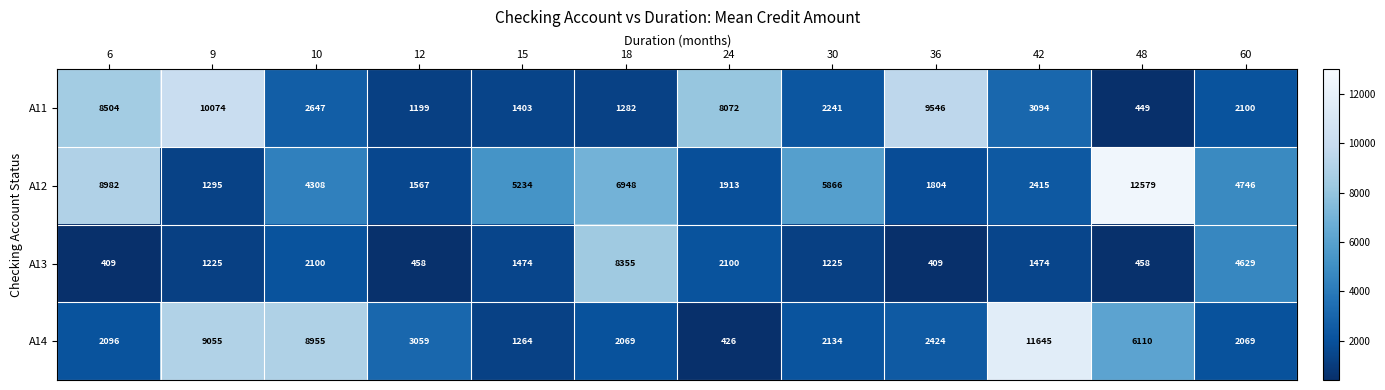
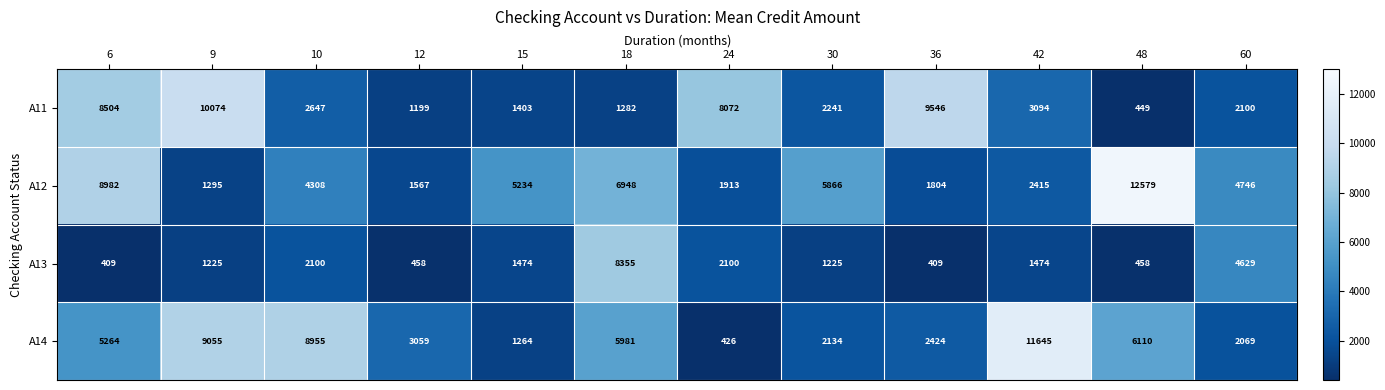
  {
    "A11": {
      "6": 8504,
      "9": 10074,
      "10": 2647,
      "12": 1199,
      "15": 1403,
      "18": 1282,
      "24": 8072,
      "30": 2241,
      "36": 9546,
      "42": 3094,
      "48": 449,
      "60": 2100
    },
    "A12": {
      "6": 8982,
      "9": 1295,
      "10": 4308,
      "12": 1567,
      "15": 5234,
      "18": 6948,
      "24": 1913,
      "30": 5866,
      "36": 1804,
      "42": 2415,
      "48": 12579,
      "60": 4746
    },
    "A13": {
      "6": 409,
      "9": 1225,
      "10": 2100,
      "12": 458,
      "15": 1474,
      "18": 8355,
      "24": 2100,
      "30": 1225,
      "36": 409,
      "42": 1474,
      "48": 458,
      "60": 4629
    },
    "A14": {
-     "6": 2096,
+     "6": 5264,
      "9": 9055,
      "10": 8955,
      "12": 3059,
      "15": 1264,
-     "18": 2069,
+     "18": 5981,
      "24": 426,
      "30": 2134,
      "36": 2424,
      "42": 11645,
      "48": 6110,
      "60": 2069
    }
  }
